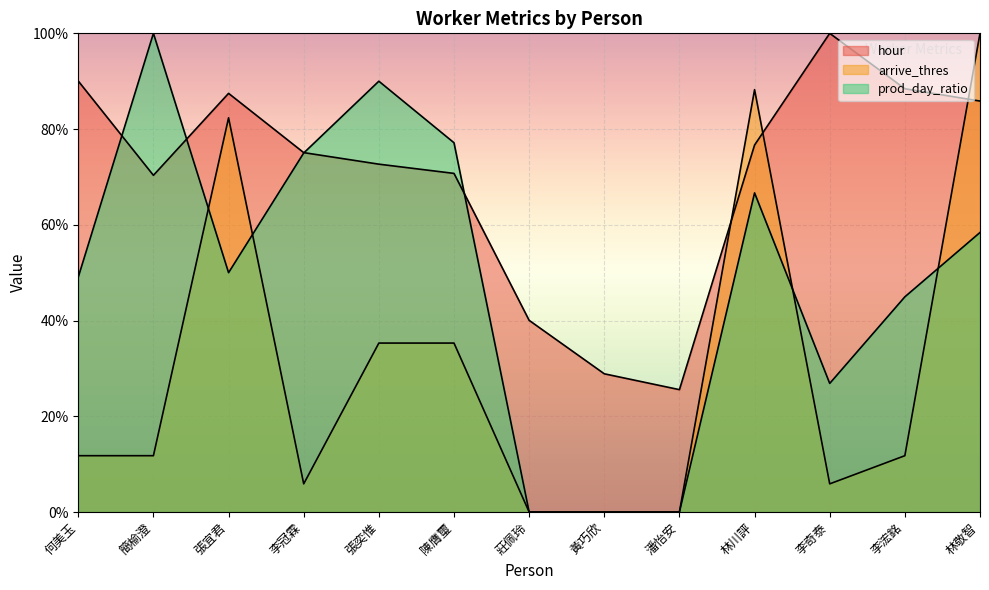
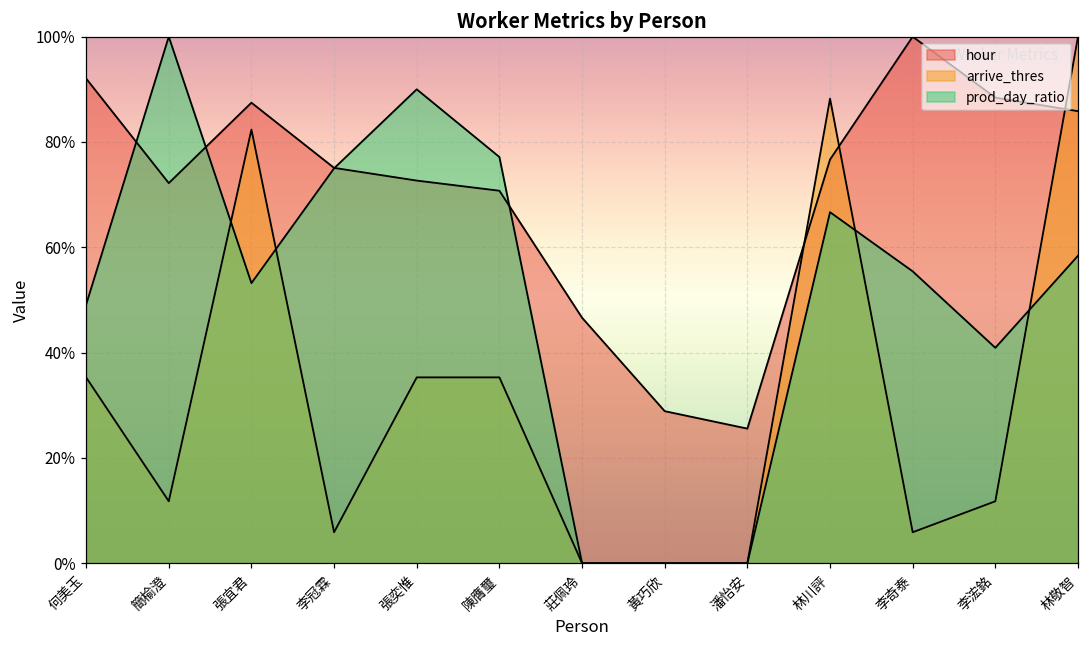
  {
    "hour": {
-     "何美玉": "90%",
-     "簡榆澄": "70%",
+     "何美玉": "92%",
+     "簡榆澄": "72%",
      "張宜君": "87%",
      "張奕惟": "73%",
      "陳膺璽": "71%",
-     "莊佩玲": "40%",
+     "莊佩玲": "47%",
      "黃巧欣": "29%",
      "潘怡安": "26%",
      "林川評": "77%",
      "李奇泰": "100%",
      "林敬智": "86%"
    },
    "arrive_thres": {
-     "何美玉": "12%",
+     "何美玉": "35%",
      "簡榆澄": "12%",
      "張宜君": "82%",
      "李冠霖": "6%",
      "張奕惟": "35%",
      "陳膺璽": "35%",
      "林川評": "88%",
      "李奇泰": "6%",
      "李浤銘": "12%",
      "林敬智": "100%"
    },
    "prod_day_ratio": {
      "何美玉": "49%",
      "簡榆澄": "100%",
-     "張宜君": "50%",
+     "張宜君": "53%",
      "張奕惟": "90%",
      "陳膺璽": "77%",
      "林川評": "67%",
-     "李奇泰": "27%",
-     "李浤銘": "45%",
+     "李奇泰": "55%",
+     "李浤銘": "41%",
      "林敬智": "58%"
    }
  }
